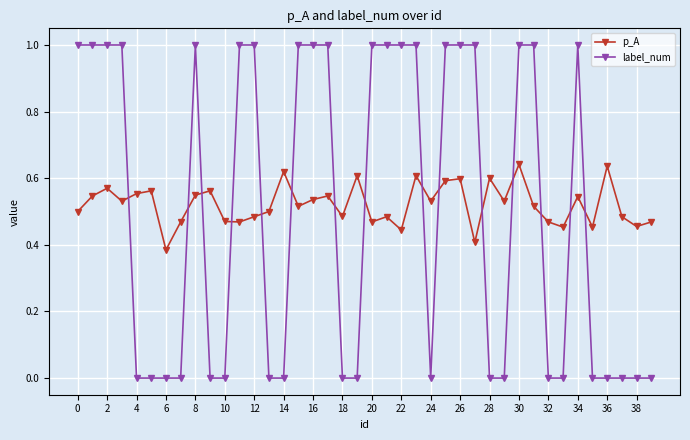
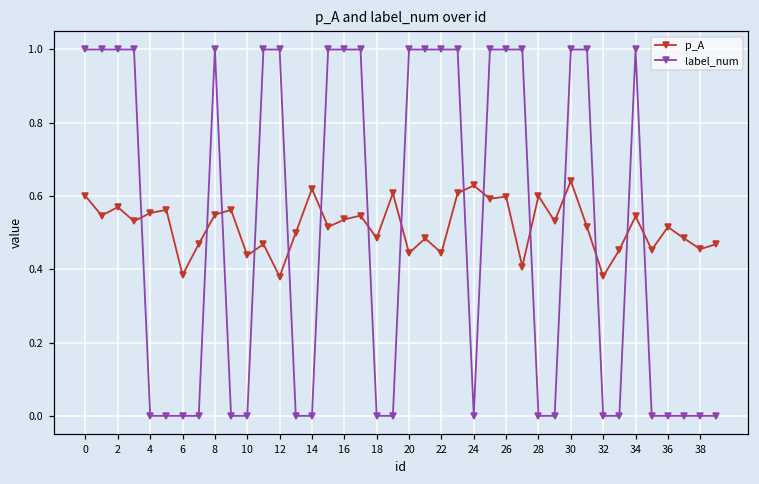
  {
    "p_A": {
-     "0": 0.5,
+     "0": 0.6,
      "2": 0.57,
      "4": 0.55,
      "6": 0.38,
      "8": 0.55,
-     "10": 0.47,
-     "12": 0.48,
+     "10": 0.44,
+     "12": 0.38,
      "14": 0.62,
      "16": 0.54,
      "18": 0.49,
-     "20": 0.47,
+     "20": 0.44,
      "22": 0.44,
-     "24": 0.53,
+     "24": 0.63,
      "26": 0.60,
      "28": 0.60,
      "30": 0.64,
-     "32": 0.47,
+     "32": 0.38,
      "34": 0.54,
-     "36": 0.64,
+     "36": 0.52,
      "38": 0.46
    },
    "label_num": {
      "0": 1.00,
      "2": 1.00,
      "4": 0.00,
      "6": 0.00,
      "8": 1.00,
      "10": 0.00,
      "12": 1.00,
      "14": 0.00,
      "16": 1.00,
      "18": 0.00,
      "20": 1.00,
      "22": 1.00,
      "24": 0.00,
      "26": 1.00,
      "28": 0.00,
      "30": 1.00,
      "32": 0.00,
      "34": 1.00,
      "36": 0.00,
      "38": 0.00
    }
  }
